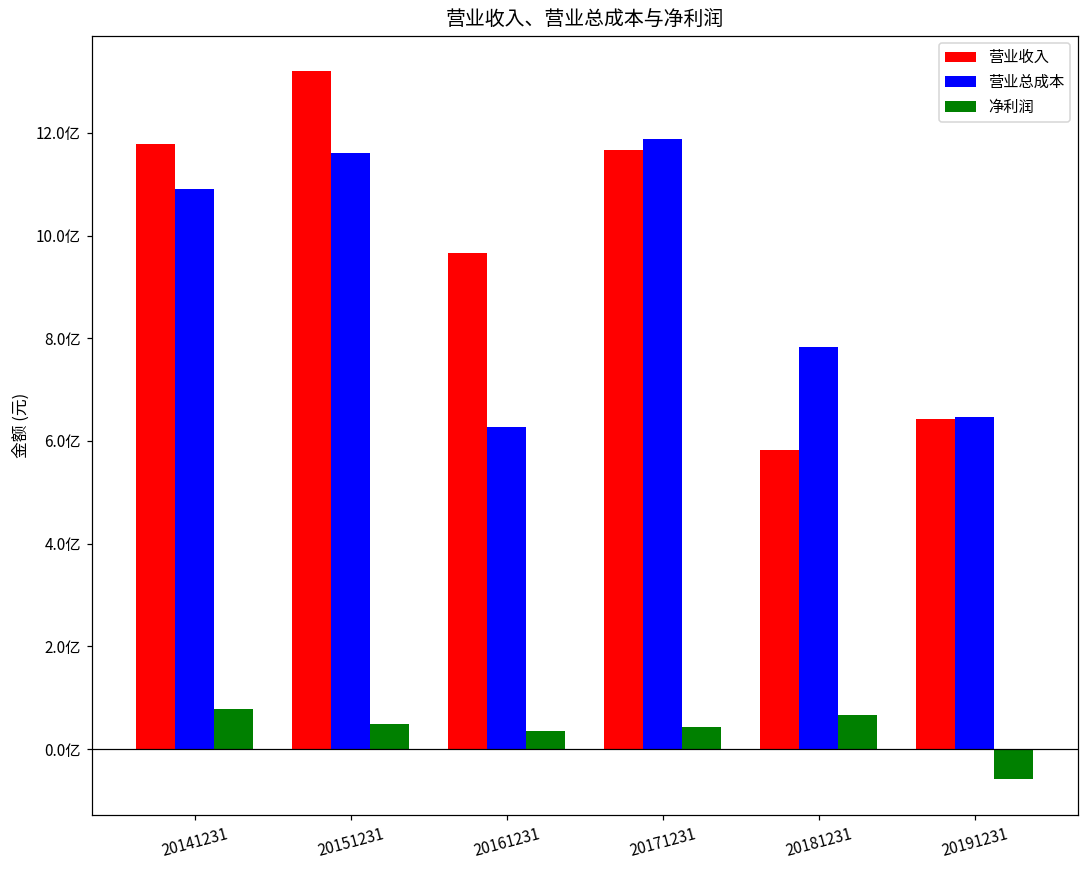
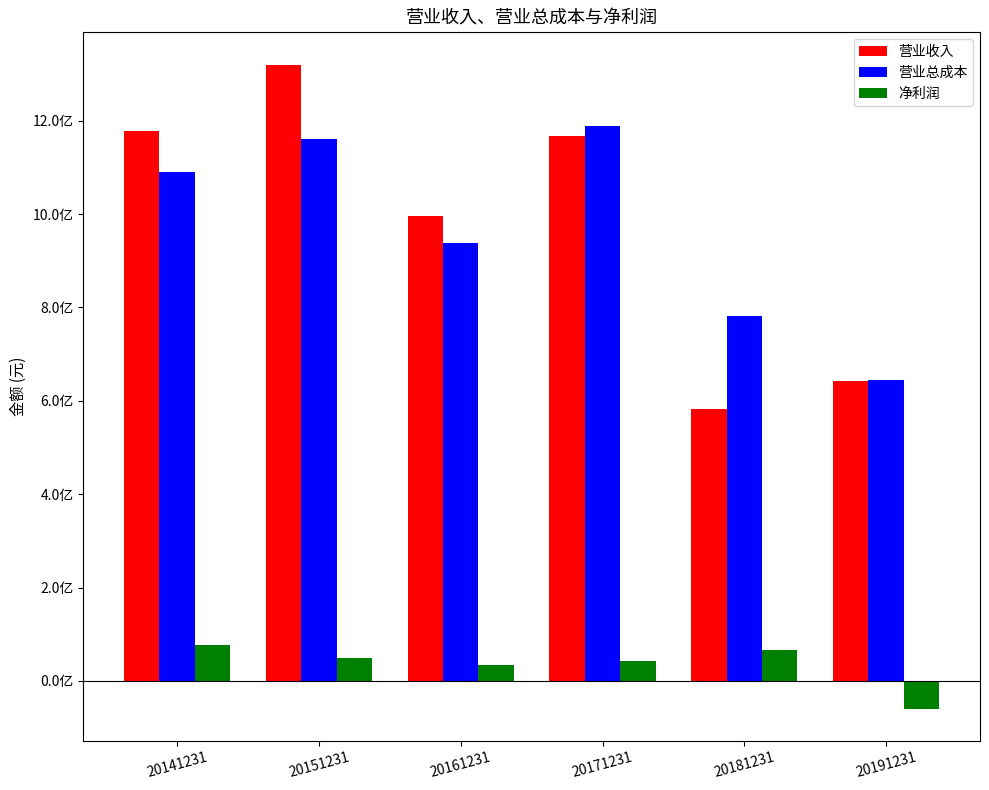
  {
    "营业收入": {
      "20141231": "11.8亿",
      "20151231": "13.2亿",
-     "20161231": "9.7亿",
+     "20161231": "10.0亿",
      "20171231": "11.7亿",
      "20181231": "5.8亿",
      "20191231": "6.4亿"
    },
    "营业总成本": {
      "20141231": "10.9亿",
      "20151231": "11.6亿",
-     "20161231": "6.3亿",
+     "20161231": "9.4亿",
      "20171231": "11.9亿",
      "20181231": "7.8亿",
      "20191231": "6.5亿"
    },
    "净利润": {
      "20141231": "0.8亿",
      "20151231": "0.5亿",
      "20161231": "0.3亿",
      "20171231": "0.4亿",
      "20181231": "0.7亿",
      "20191231": "-0.6亿"
    }
  }
